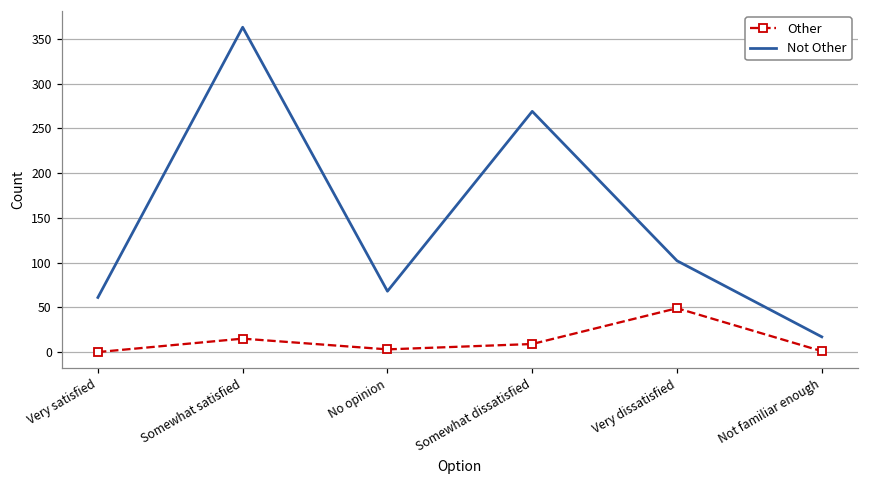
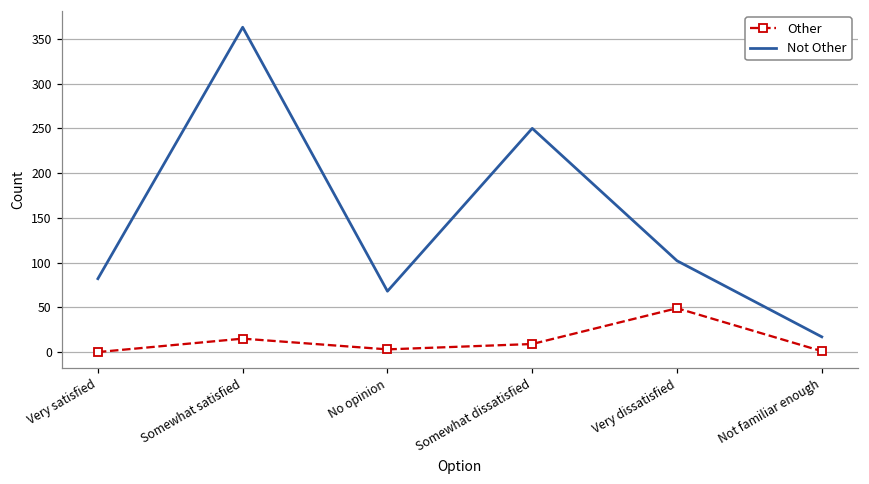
  {
    "Other": {
      "Very satisfied": 0,
      "Somewhat satisfied": 20,
      "No opinion": 0,
      "Somewhat dissatisfied": 10,
      "Very dissatisfied": 50,
      "Not familiar enough": 0
    },
    "Not Other": {
-     "Very satisfied": 60,
+     "Very satisfied": 80,
      "Somewhat satisfied": 360,
      "No opinion": 70,
-     "Somewhat dissatisfied": 270,
+     "Somewhat dissatisfied": 250,
      "Very dissatisfied": 100,
      "Not familiar enough": 20
    }
  }
